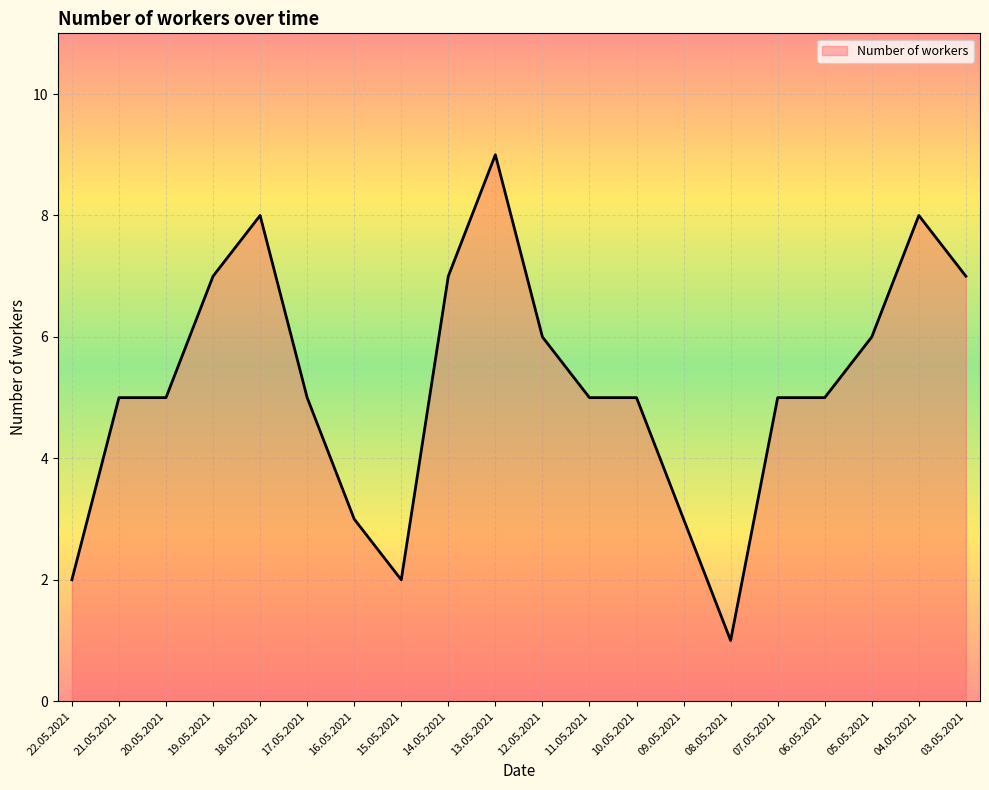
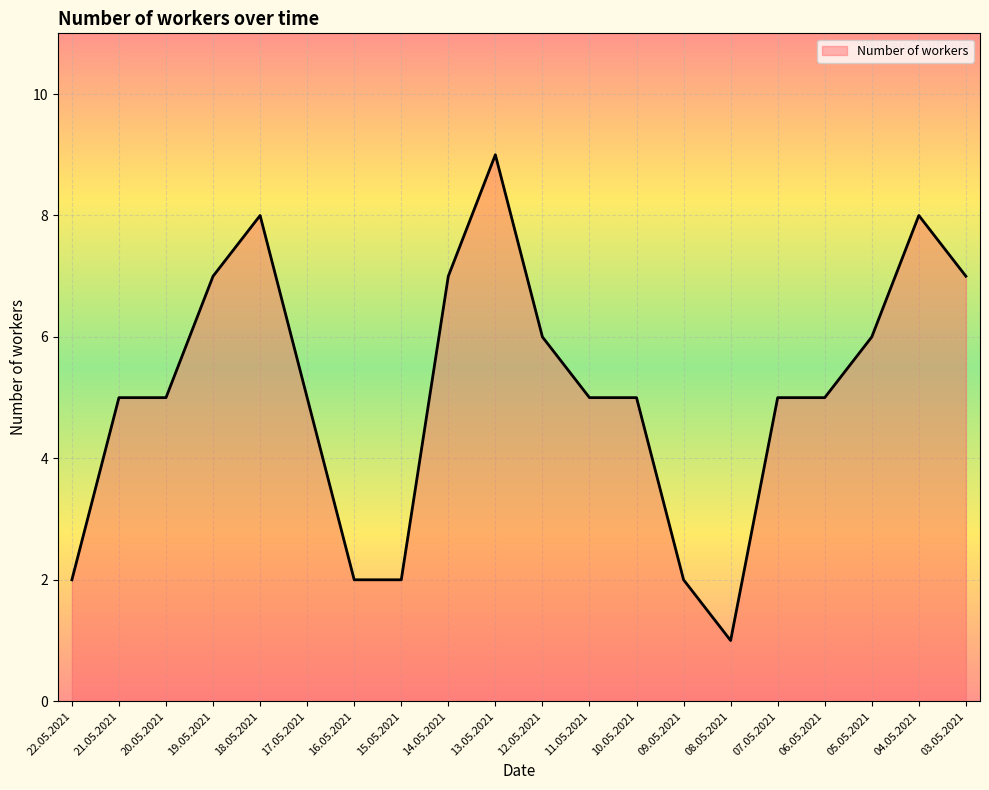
  {
    "22.05.2021": 2,
    "21.05.2021": 5,
    "20.05.2021": 5,
    "19.05.2021": 7,
    "18.05.2021": 8,
    "17.05.2021": 5,
-   "16.05.2021": 3,
+   "16.05.2021": 2,
    "15.05.2021": 2,
    "14.05.2021": 7,
    "13.05.2021": 9,
    "12.05.2021": 6,
    "11.05.2021": 5,
    "10.05.2021": 5,
-   "09.05.2021": 3,
+   "09.05.2021": 2,
    "08.05.2021": 1,
    "07.05.2021": 5,
    "06.05.2021": 5,
    "05.05.2021": 6,
    "04.05.2021": 8,
    "03.05.2021": 7
  }
